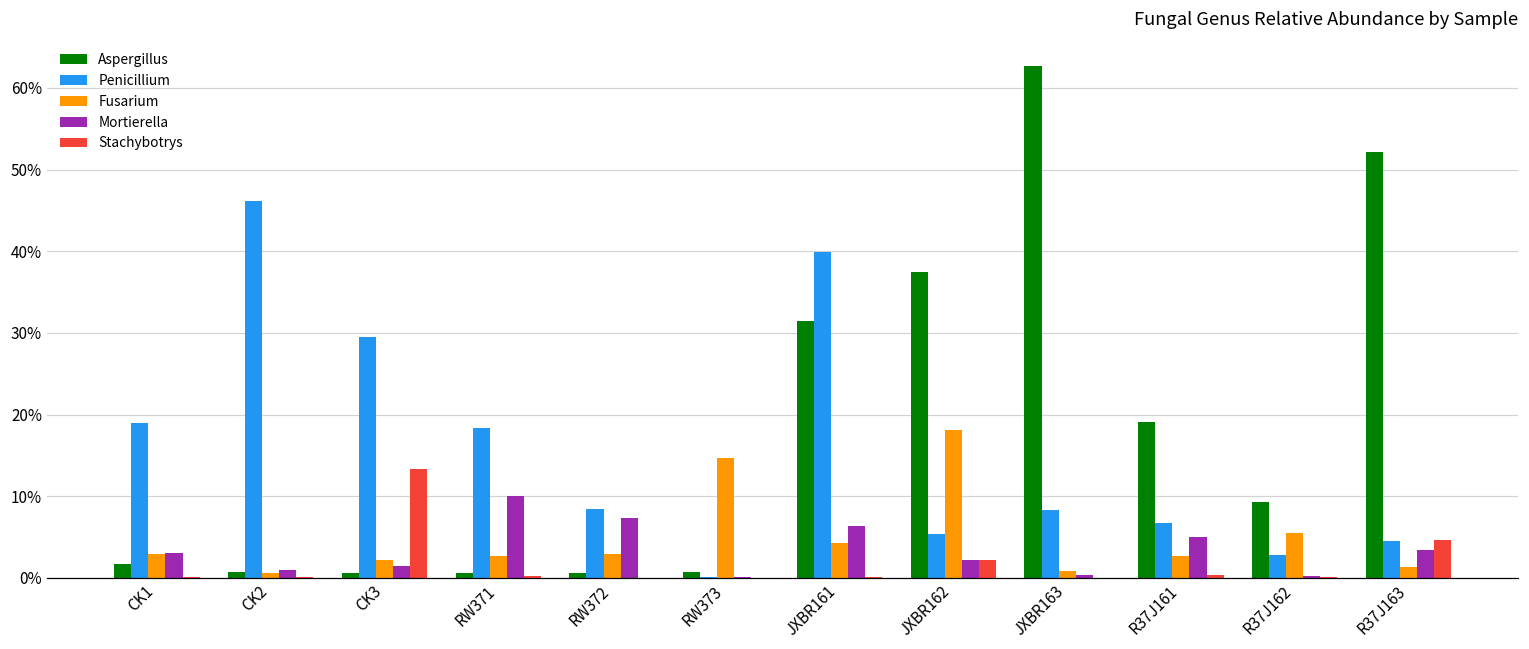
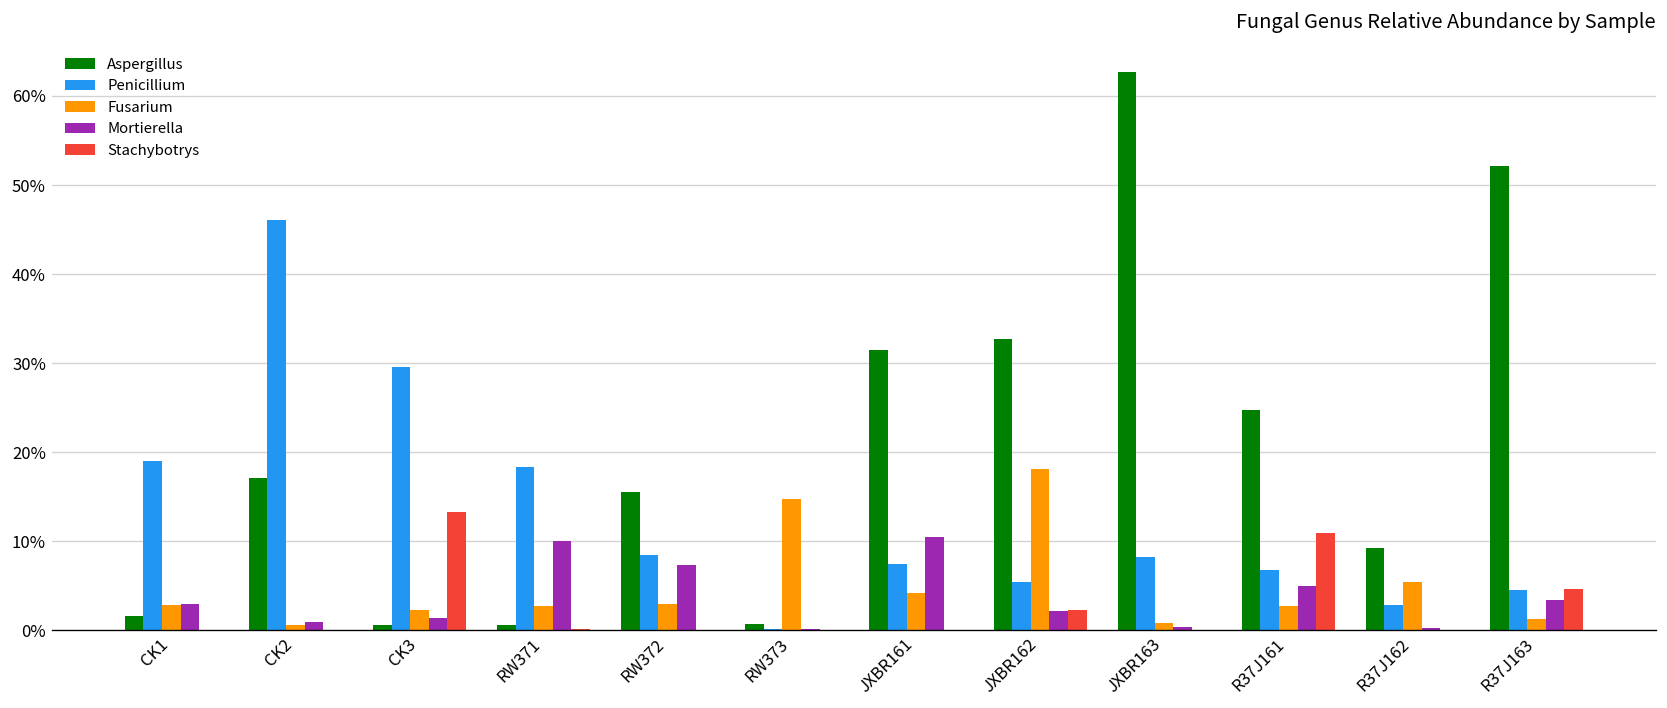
  {
    "Aspergillus": {
      "CK1": "2%",
-     "CK2": "1%",
+     "CK2": "17%",
      "CK3": "1%",
      "RW371": "1%",
-     "RW372": "1%",
+     "RW372": "15%",
      "RW373": "1%",
      "JXBR161": "32%",
-     "JXBR162": "38%",
+     "JXBR162": "33%",
      "JXBR163": "63%",
-     "R37J161": "19%",
+     "R37J161": "25%",
      "R37J162": "9%",
      "R37J163": "52%"
    },
    "Penicillium": {
      "CK1": "19%",
      "CK2": "46%",
      "CK3": "30%",
      "RW371": "18%",
      "RW372": "8%",
-     "JXBR161": "40%",
+     "JXBR161": "7%",
      "JXBR162": "5%",
      "JXBR163": "8%",
      "R37J161": "7%",
      "R37J162": "3%",
      "R37J163": "5%"
    },
    "Fusarium": {
      "CK1": "3%",
      "CK2": "1%",
      "CK3": "2%",
      "RW371": "3%",
      "RW372": "3%",
      "RW373": "15%",
      "JXBR161": "4%",
      "JXBR162": "18%",
      "JXBR163": "1%",
      "R37J161": "3%",
      "R37J162": "5%",
      "R37J163": "1%"
    },
    "Mortierella": {
      "CK1": "3%",
      "CK2": "1%",
      "CK3": "1%",
      "RW371": "10%",
      "RW372": "7%",
-     "JXBR161": "6%",
+     "JXBR161": "10%",
      "JXBR162": "2%",
      "JXBR163": "0%",
      "R37J161": "5%",
      "R37J163": "3%"
    },
    "Stachybotrys": {
      "CK3": "13%",
      "JXBR162": "2%",
-     "R37J161": "0%",
+     "R37J161": "11%",
      "R37J163": "5%"
    }
  }
